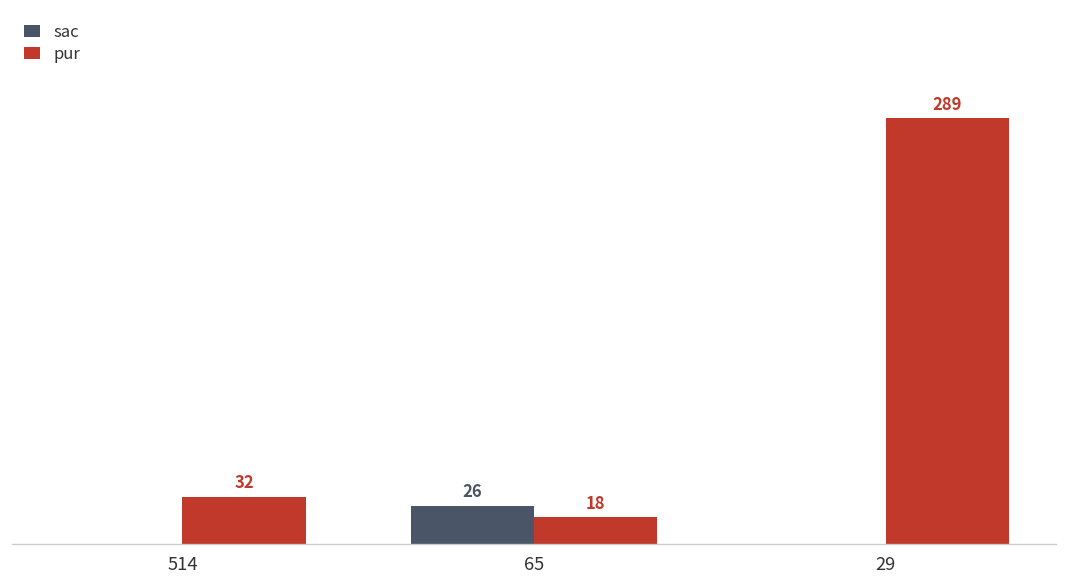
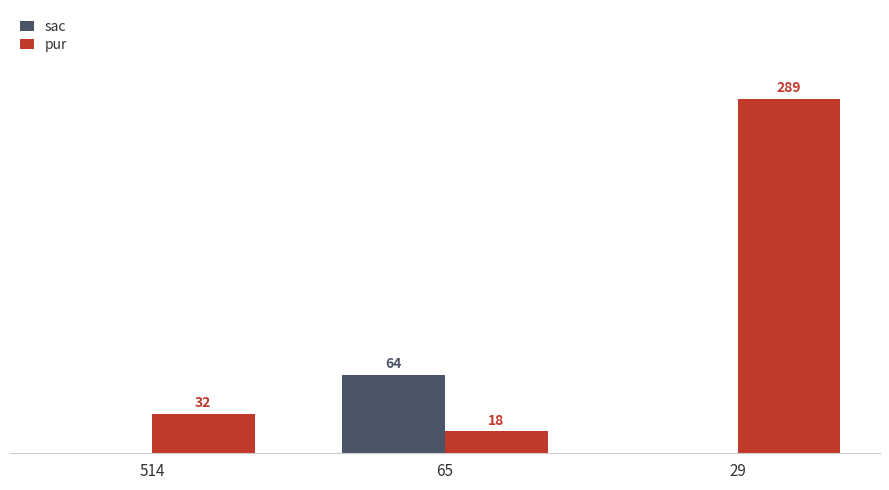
  {
    "sac": {
-     "65": 26
+     "65": 64
    },
    "pur": {
      "514": 32,
      "65": 18,
      "29": 289
    }
  }
